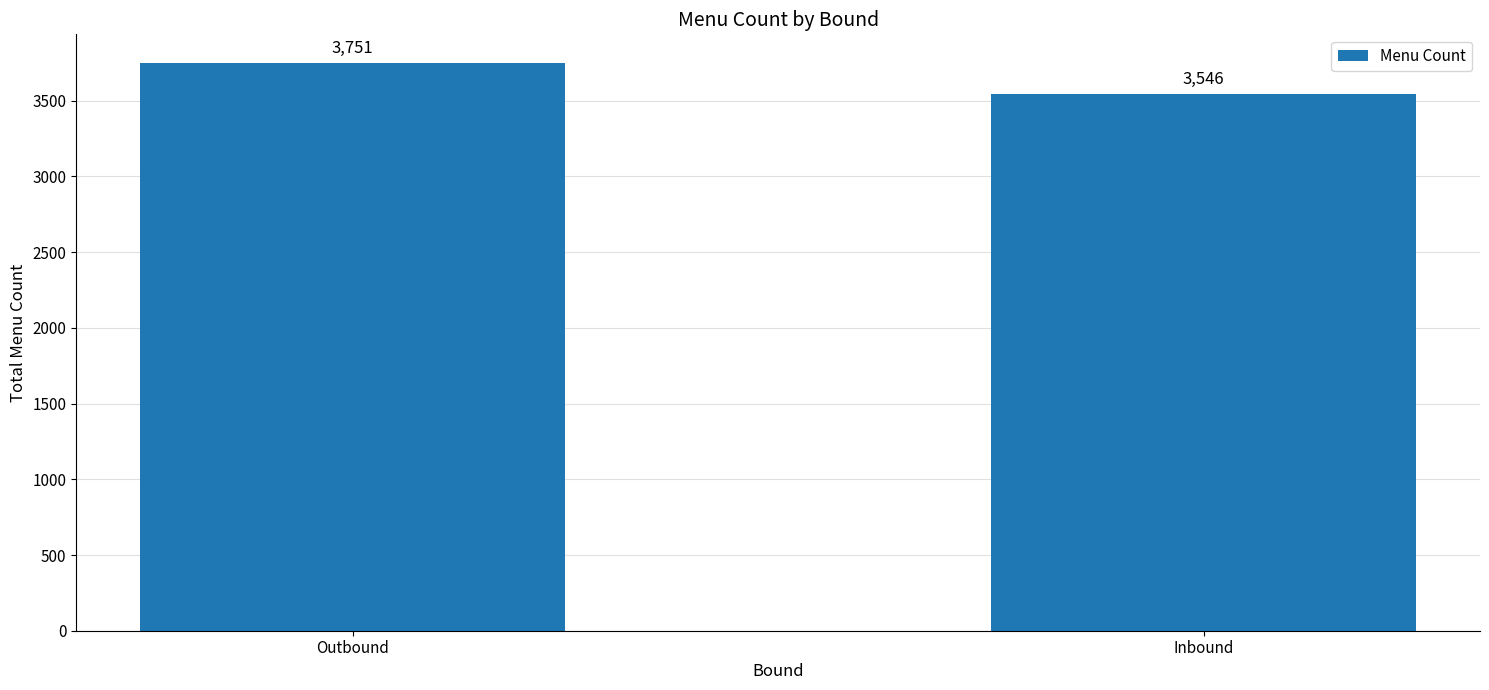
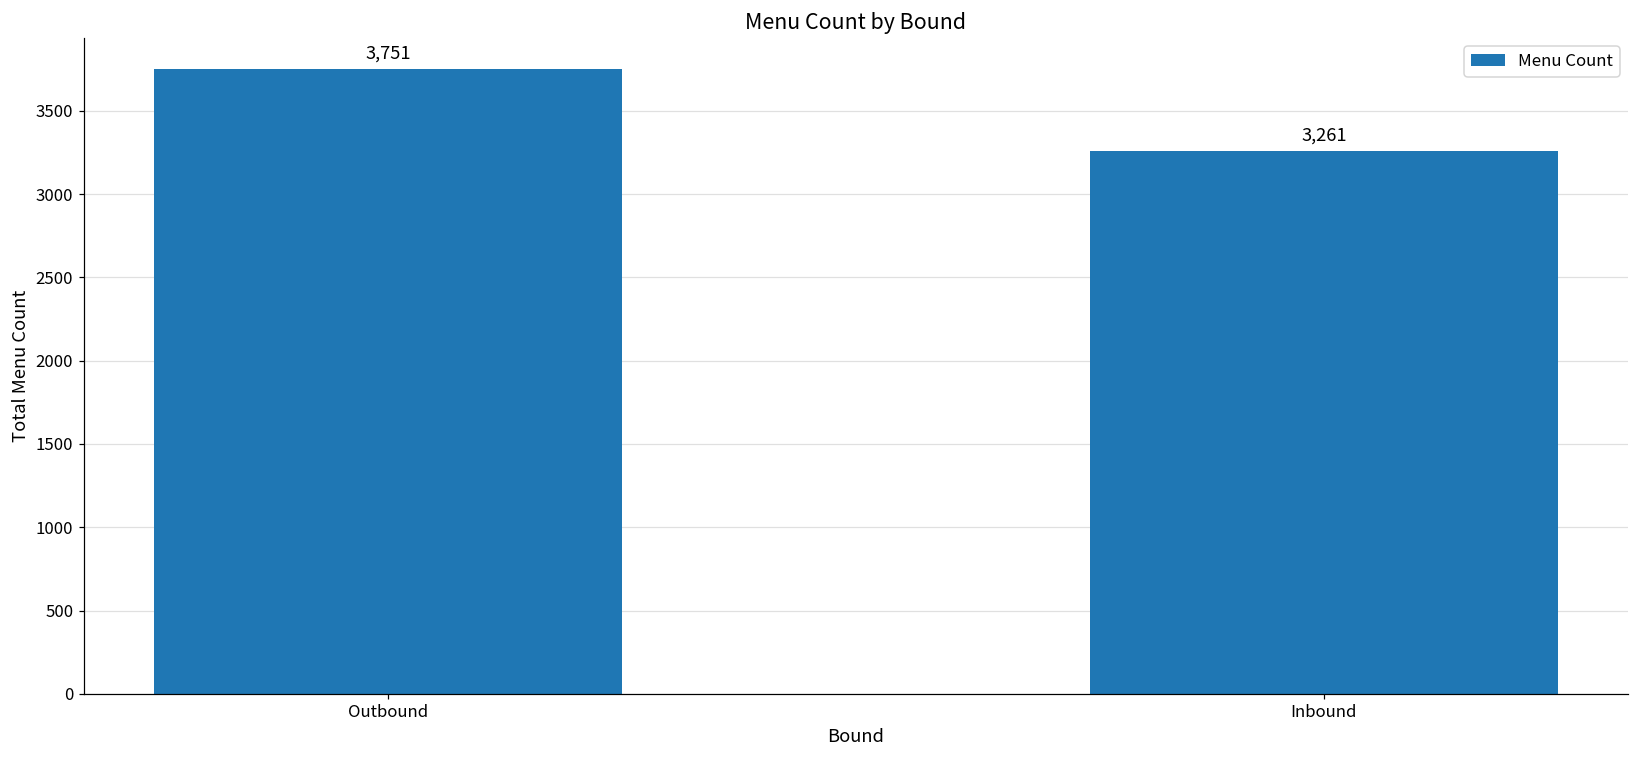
  {
    "Outbound": "3,751",
-   "Inbound": "3,546"
+   "Inbound": "3,261"
  }
